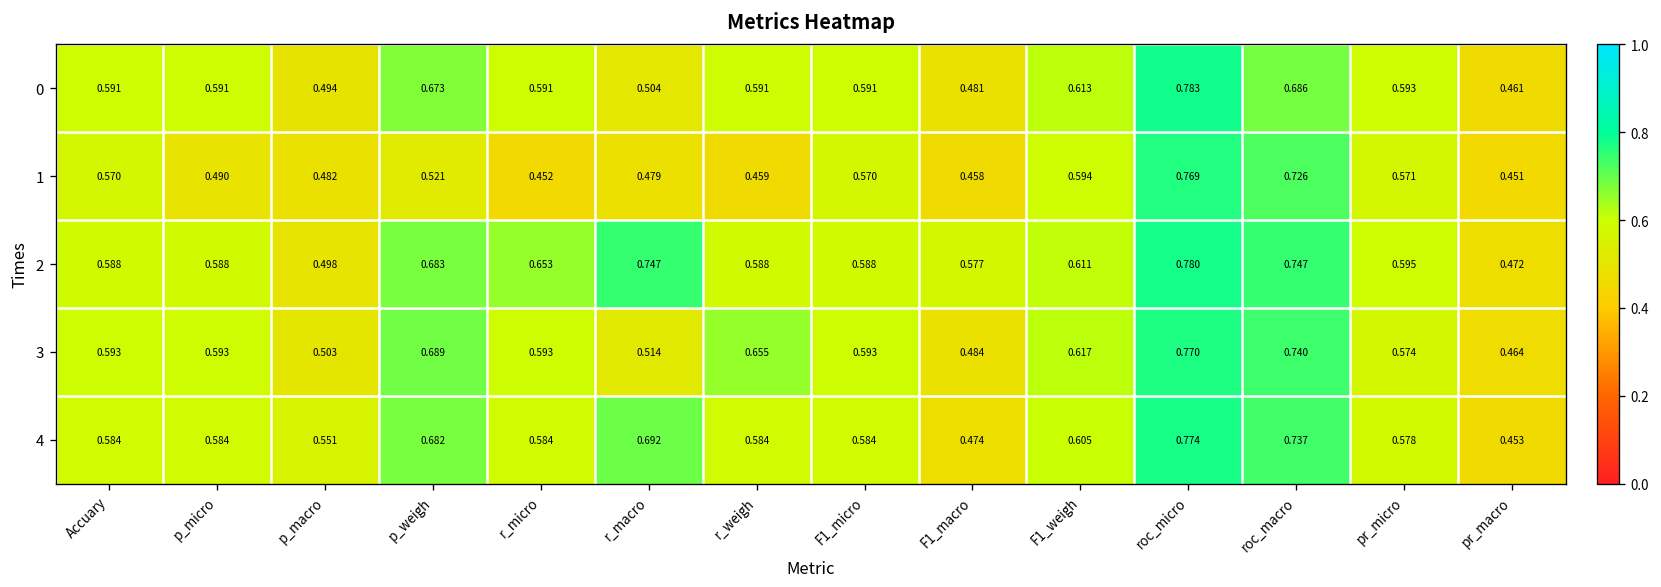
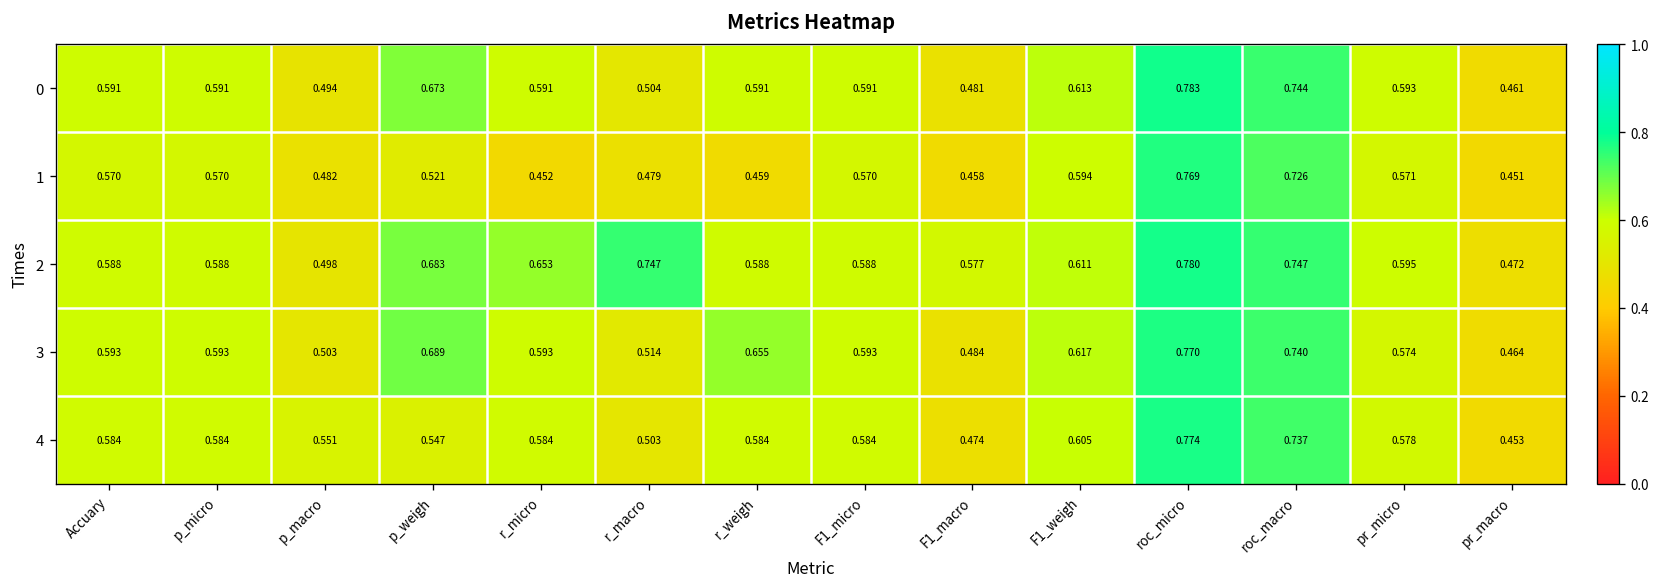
  {
    "0": {
      "Accuary": 0.591,
      "p_micro": 0.591,
      "p_macro": 0.494,
      "p_weigh": 0.673,
      "r_micro": 0.591,
      "r_macro": 0.504,
      "r_weigh": 0.591,
      "F1_micro": 0.591,
      "F1_macro": 0.481,
      "F1_weigh": 0.613,
      "roc_micro": 0.783,
-     "roc_macro": 0.686,
+     "roc_macro": 0.744,
      "pr_micro": 0.593,
      "pr_macro": 0.461
    },
    "1": {
      "Accuary": 0.570,
-     "p_micro": 0.490,
+     "p_micro": 0.570,
      "p_macro": 0.482,
      "p_weigh": 0.521,
      "r_micro": 0.452,
      "r_macro": 0.479,
      "r_weigh": 0.459,
      "F1_micro": 0.570,
      "F1_macro": 0.458,
      "F1_weigh": 0.594,
      "roc_micro": 0.769,
      "roc_macro": 0.726,
      "pr_micro": 0.571,
      "pr_macro": 0.451
    },
    "2": {
      "Accuary": 0.588,
      "p_micro": 0.588,
      "p_macro": 0.498,
      "p_weigh": 0.683,
      "r_micro": 0.653,
      "r_macro": 0.747,
      "r_weigh": 0.588,
      "F1_micro": 0.588,
      "F1_macro": 0.577,
      "F1_weigh": 0.611,
      "roc_micro": 0.780,
      "roc_macro": 0.747,
      "pr_micro": 0.595,
      "pr_macro": 0.472
    },
    "3": {
      "Accuary": 0.593,
      "p_micro": 0.593,
      "p_macro": 0.503,
      "p_weigh": 0.689,
      "r_micro": 0.593,
      "r_macro": 0.514,
      "r_weigh": 0.655,
      "F1_micro": 0.593,
      "F1_macro": 0.484,
      "F1_weigh": 0.617,
      "roc_micro": 0.770,
      "roc_macro": 0.740,
      "pr_micro": 0.574,
      "pr_macro": 0.464
    },
    "4": {
      "Accuary": 0.584,
      "p_micro": 0.584,
      "p_macro": 0.551,
-     "p_weigh": 0.682,
+     "p_weigh": 0.547,
      "r_micro": 0.584,
-     "r_macro": 0.692,
+     "r_macro": 0.503,
      "r_weigh": 0.584,
      "F1_micro": 0.584,
      "F1_macro": 0.474,
      "F1_weigh": 0.605,
      "roc_micro": 0.774,
      "roc_macro": 0.737,
      "pr_micro": 0.578,
      "pr_macro": 0.453
    }
  }
